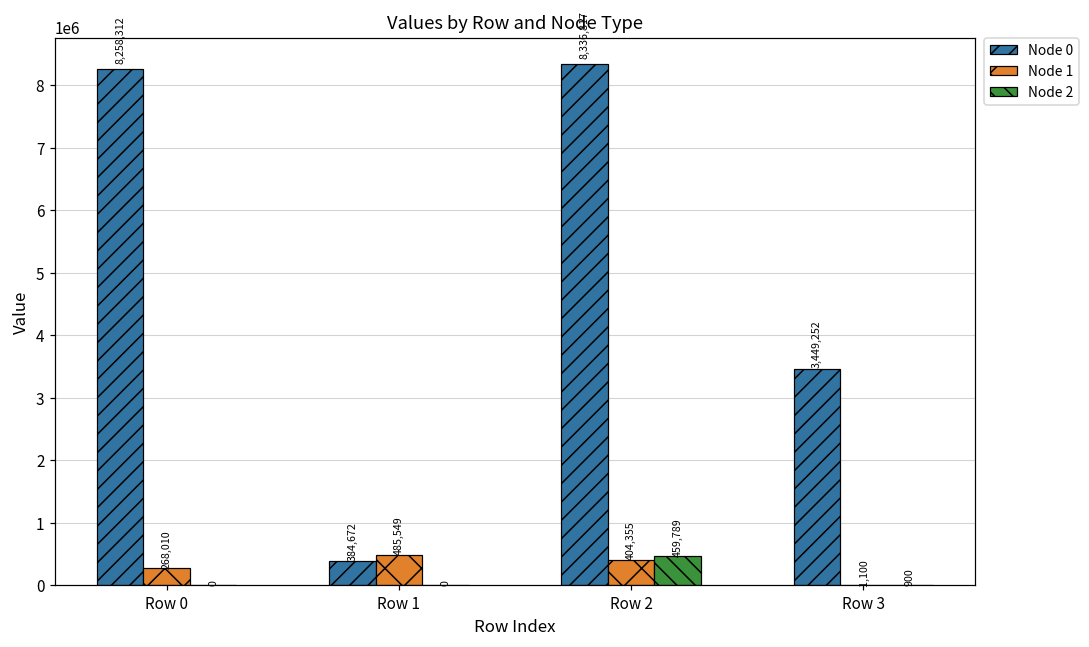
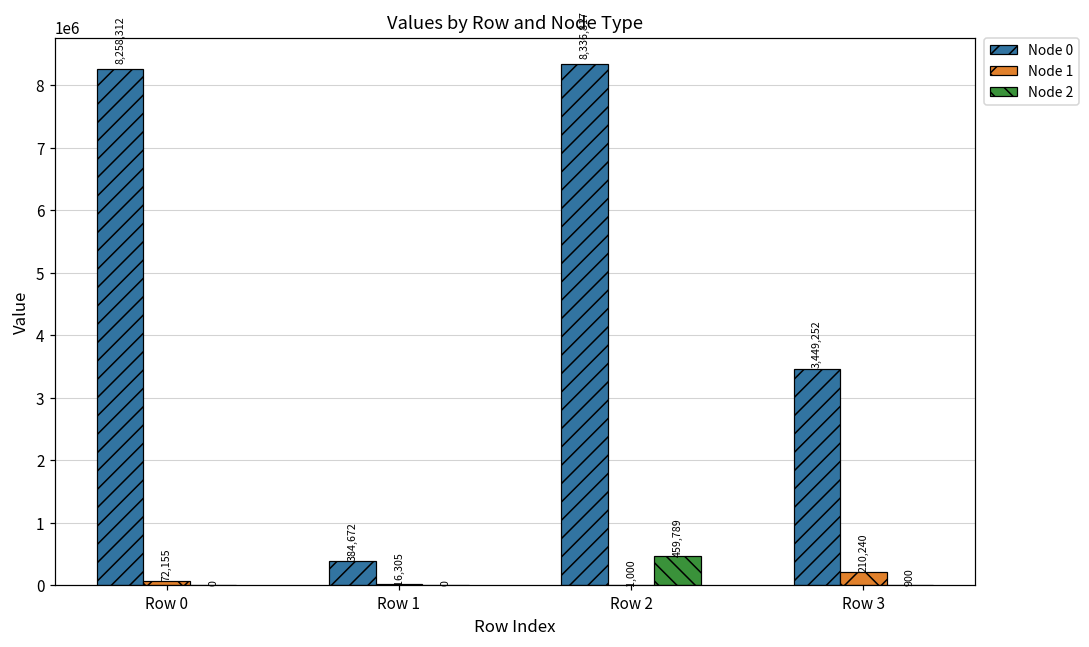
  {
    "Node 0": {
      "Row 0": "8,258,312",
      "Row 1": "384,672",
      "Row 2": "8,336,817",
      "Row 3": "3,449,252"
    },
    "Node 1": {
-     "Row 0": "268,010",
-     "Row 1": "485,549",
-     "Row 2": "404,355",
-     "Row 3": "1,100"
+     "Row 0": "72,155",
+     "Row 1": "16,305",
+     "Row 2": "1,000",
+     "Row 3": "210,240"
    },
    "Node 2": {
      "Row 0": "0",
      "Row 1": "0",
      "Row 2": "459,789",
      "Row 3": "900"
    }
  }
